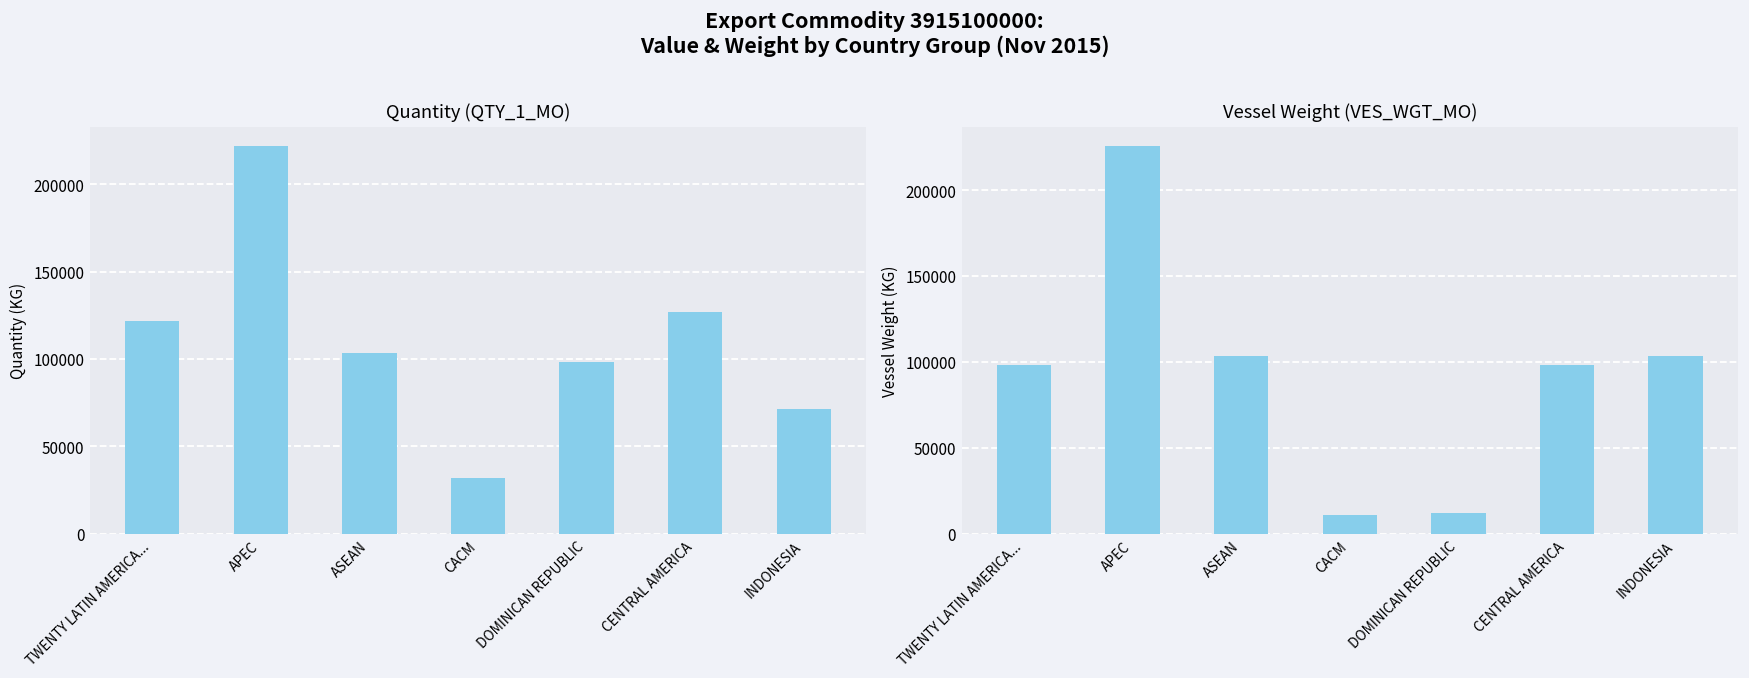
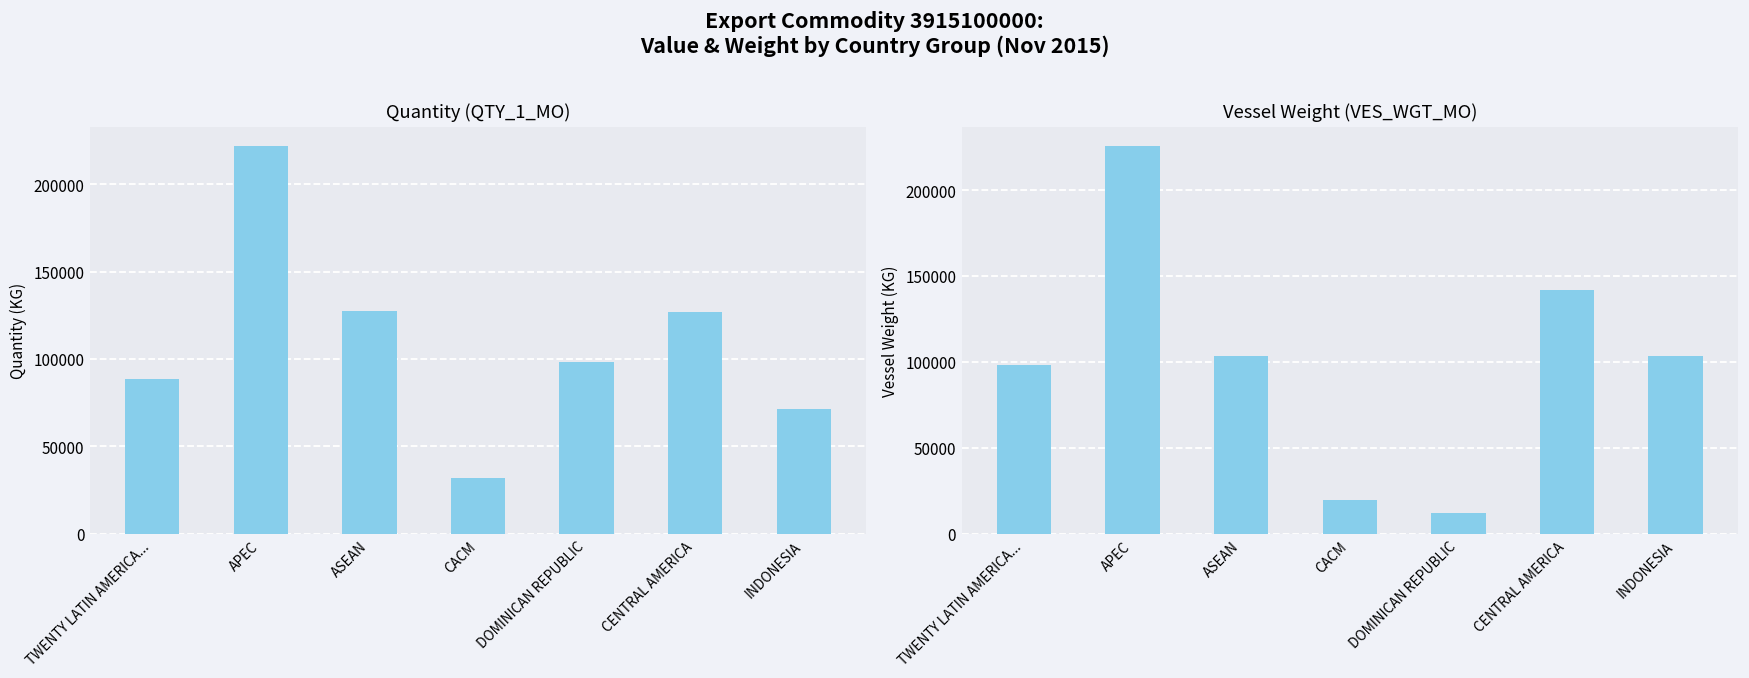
  {
    "Quantity (QTY_1_MO)": {
-     "TWENTY LATIN AMERICA...": 122000,
+     "TWENTY LATIN AMERICA...": 89000,
      "APEC": 222000,
-     "ASEAN": 103000,
+     "ASEAN": 128000,
      "CACM": 32000,
      "DOMINICAN REPUBLIC": 98000,
      "CENTRAL AMERICA": 127000,
      "INDONESIA": 72000
    },
    "Vessel Weight (VES_WGT_MO)": {
      "TWENTY LATIN AMERICA...": 98000,
      "APEC": 226000,
      "ASEAN": 103000,
-     "CACM": 11000,
+     "CACM": 19000,
      "DOMINICAN REPUBLIC": 12000,
-     "CENTRAL AMERICA": 98000,
+     "CENTRAL AMERICA": 142000,
      "INDONESIA": 103000
    }
  }
